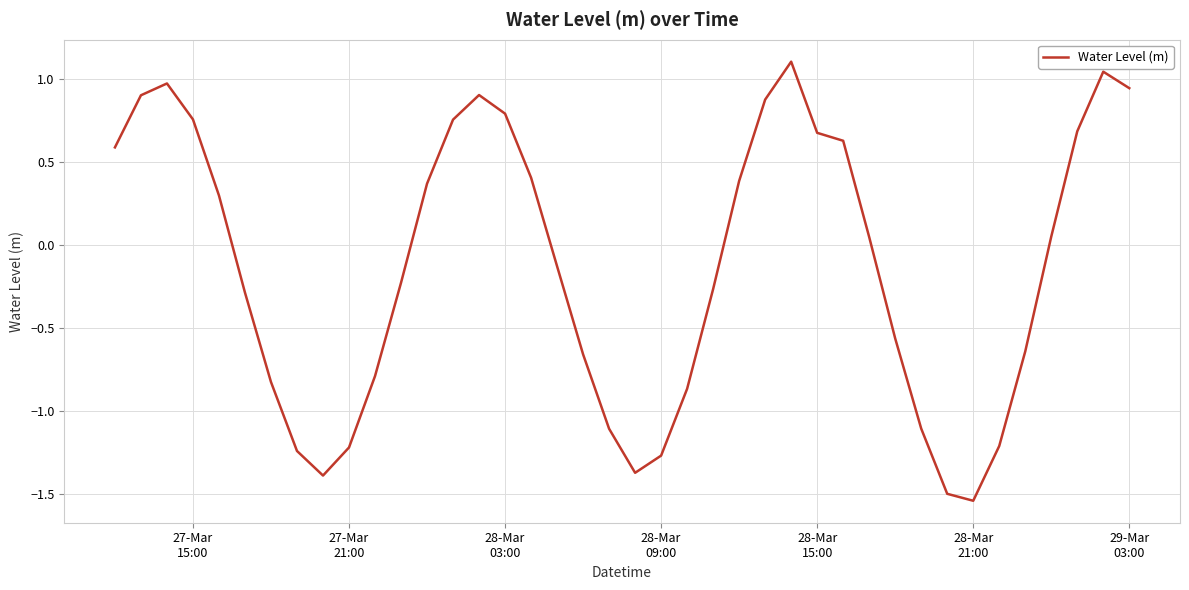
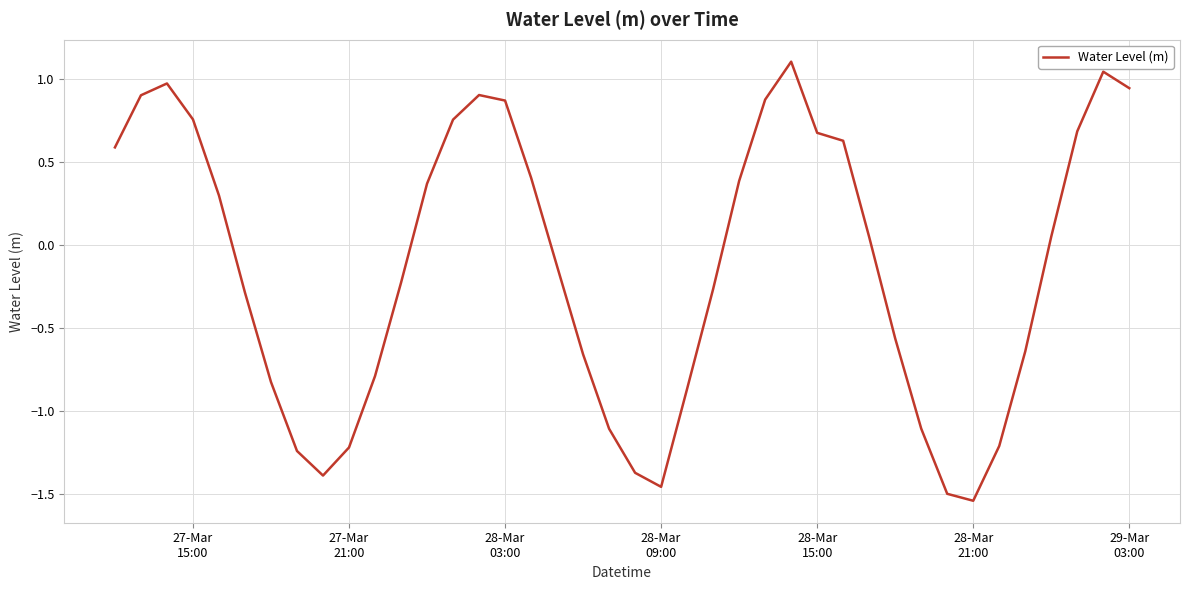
  {
    "27-Mar 15:00": 0.76,
    "27-Mar 21:00": -1.22,
-   "28-Mar 03:00": 0.79,
-   "28-Mar 09:00": -1.27,
+   "28-Mar 03:00": 0.87,
+   "28-Mar 09:00": -1.46,
    "28-Mar 15:00": 0.68,
    "28-Mar 21:00": -1.54,
    "29-Mar 03:00": 0.95
  }
